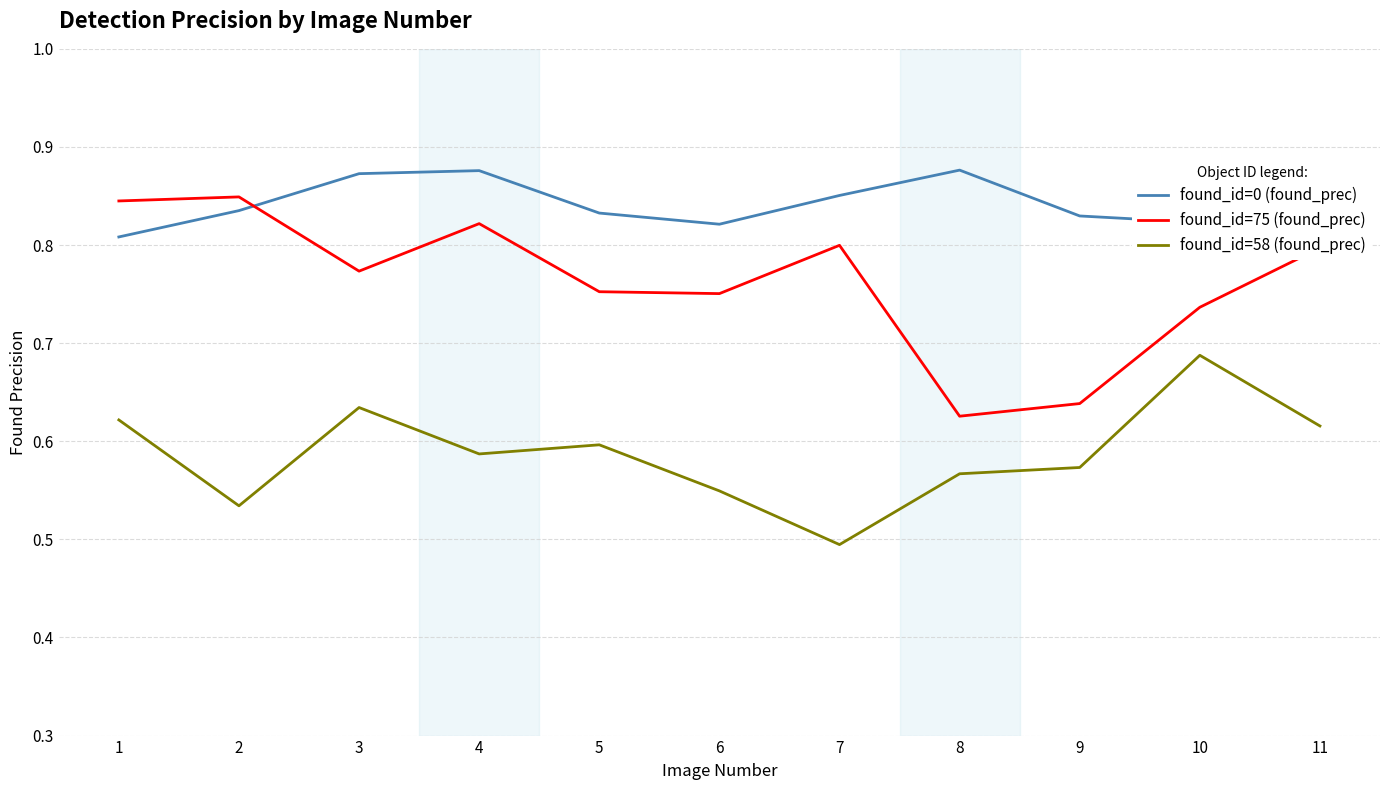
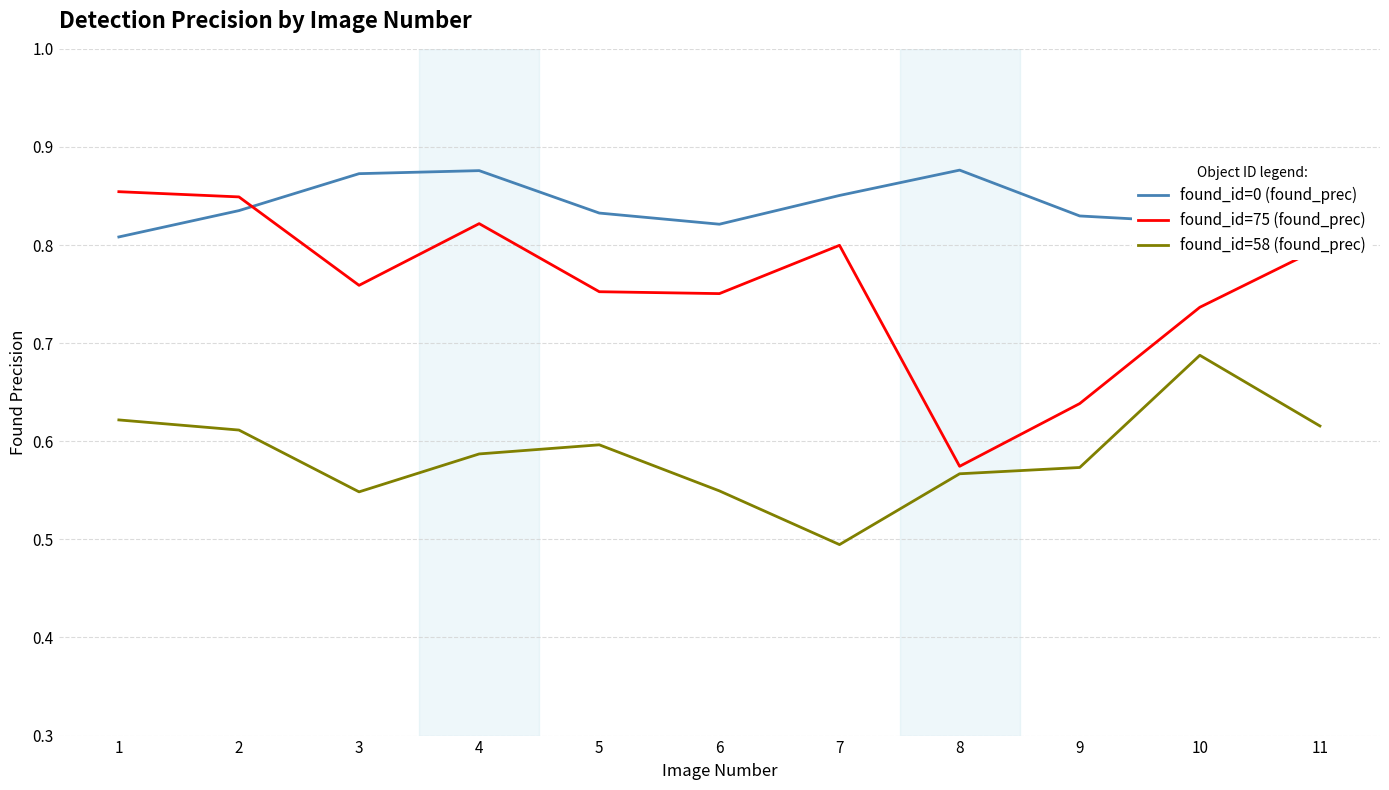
  {
    "found_id=0 (found_prec)": {
      "1": 0.81,
      "2": 0.84,
      "3": 0.87,
      "4": 0.88,
      "5": 0.83,
      "6": 0.82,
      "7": 0.85,
      "8": 0.88,
      "9": 0.83
    },
    "found_id=75 (found_prec)": {
-     "1": 0.84,
+     "1": 0.85,
      "2": 0.85,
-     "3": 0.77,
+     "3": 0.76,
      "4": 0.82,
      "5": 0.75,
      "6": 0.75,
      "7": 0.80,
-     "8": 0.63,
+     "8": 0.57,
      "9": 0.64,
      "10": 0.74
    },
    "found_id=58 (found_prec)": {
      "1": 0.62,
-     "2": 0.53,
-     "3": 0.63,
+     "2": 0.61,
+     "3": 0.55,
      "4": 0.59,
      "5": 0.60,
      "6": 0.55,
      "7": 0.49,
      "8": 0.57,
      "9": 0.57,
      "10": 0.69,
      "11": 0.62
    }
  }
